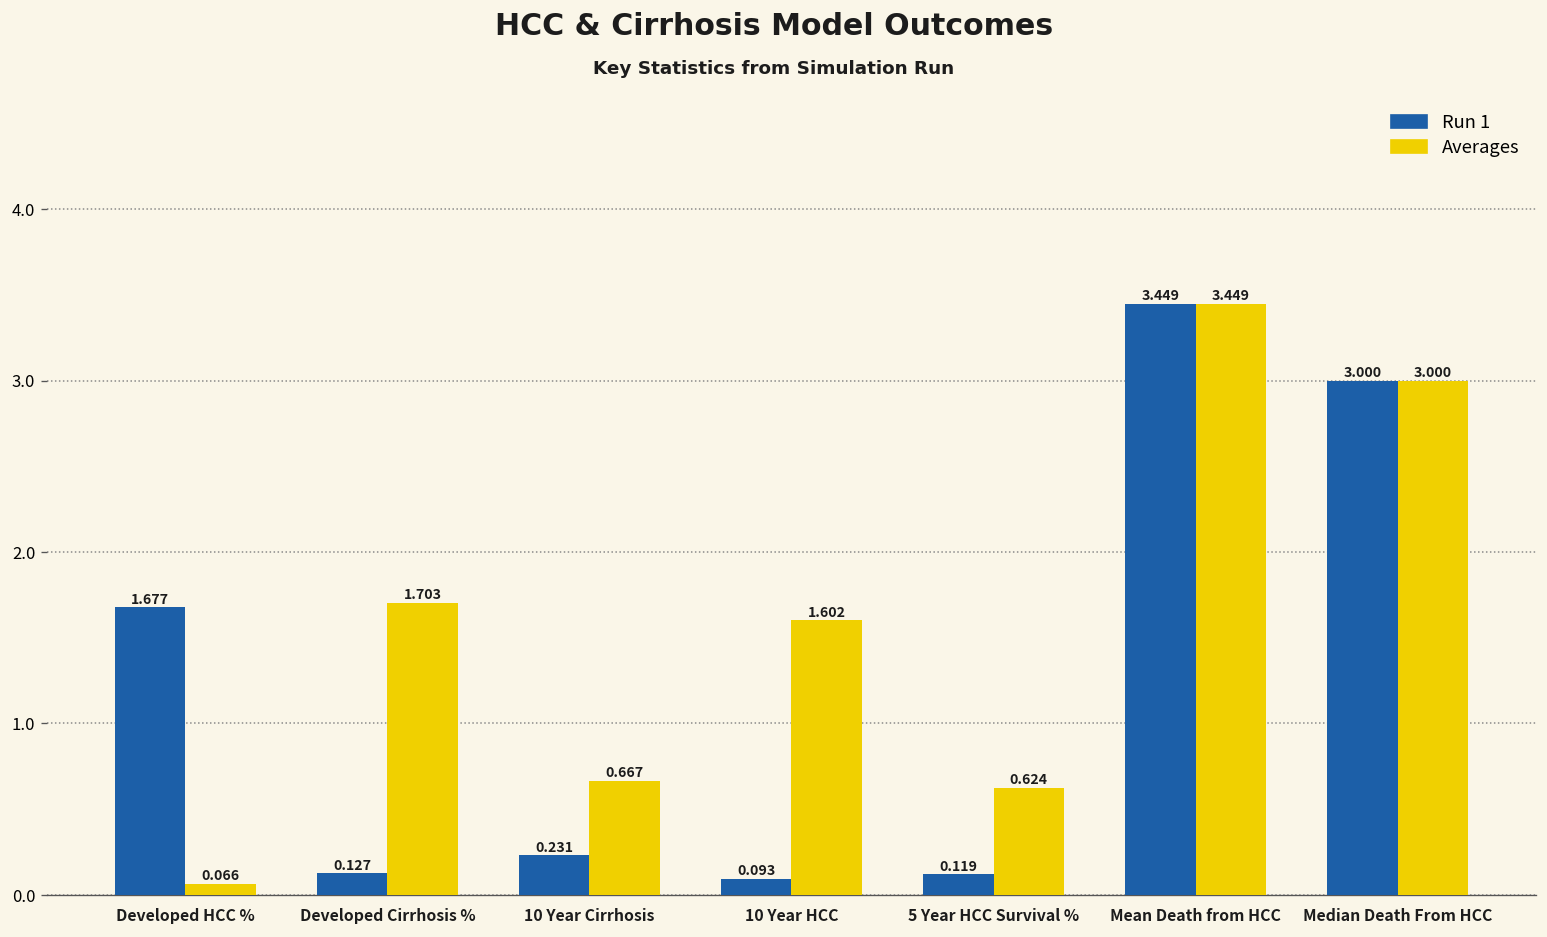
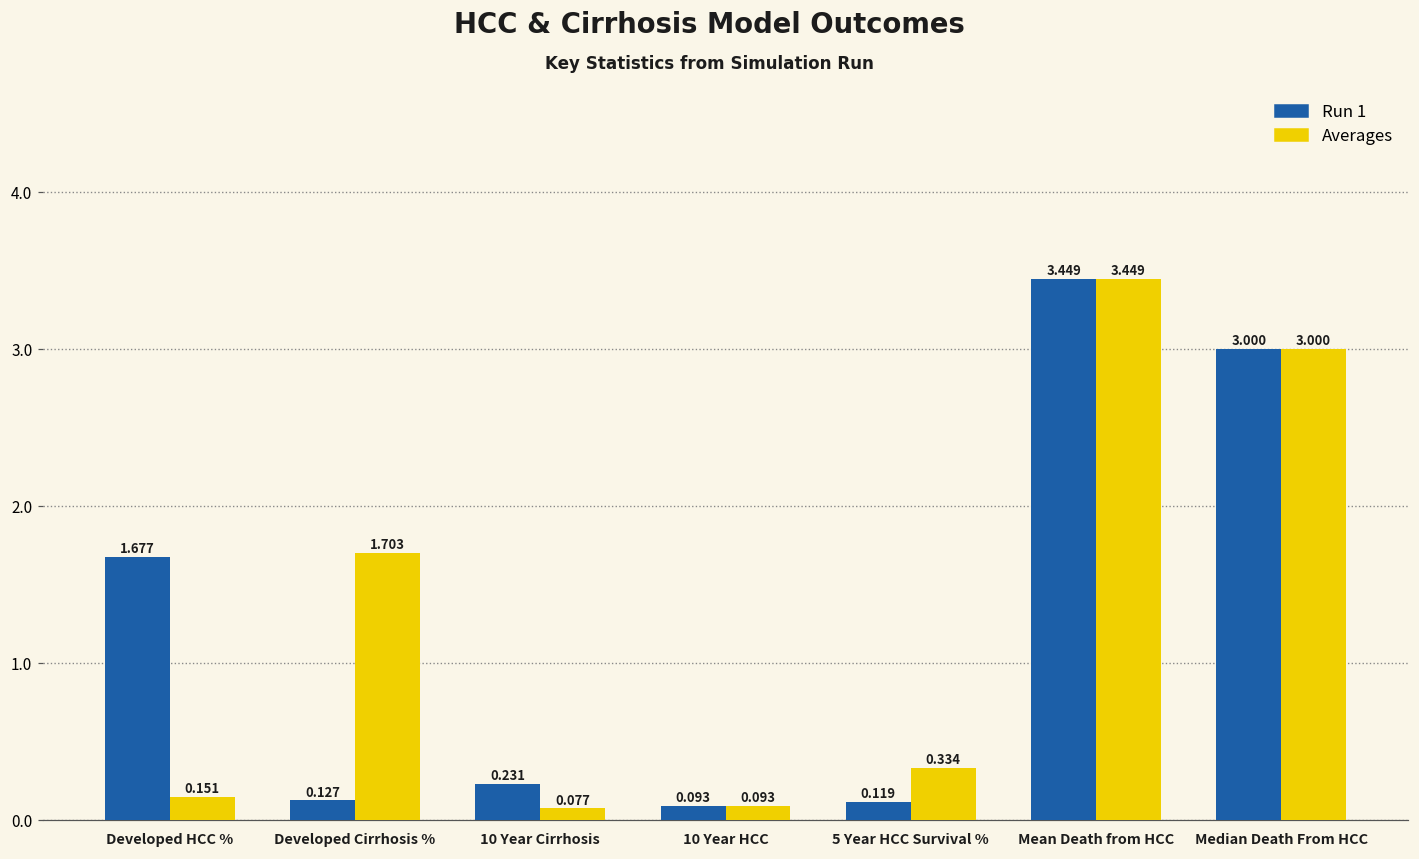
  {
    "Run 1": {
      "Developed HCC %": 1.677,
      "Developed Cirrhosis %": 0.127,
      "10 Year Cirrhosis": 0.231,
      "10 Year HCC": 0.093,
      "5 Year HCC Survival %": 0.119,
      "Mean Death from HCC": 3.449,
      "Median Death From HCC": 3.000
    },
    "Averages": {
-     "Developed HCC %": 0.066,
+     "Developed HCC %": 0.151,
      "Developed Cirrhosis %": 1.703,
-     "10 Year Cirrhosis": 0.667,
-     "10 Year HCC": 1.602,
-     "5 Year HCC Survival %": 0.624,
+     "10 Year Cirrhosis": 0.077,
+     "10 Year HCC": 0.093,
+     "5 Year HCC Survival %": 0.334,
      "Mean Death from HCC": 3.449,
      "Median Death From HCC": 3.000
    }
  }
